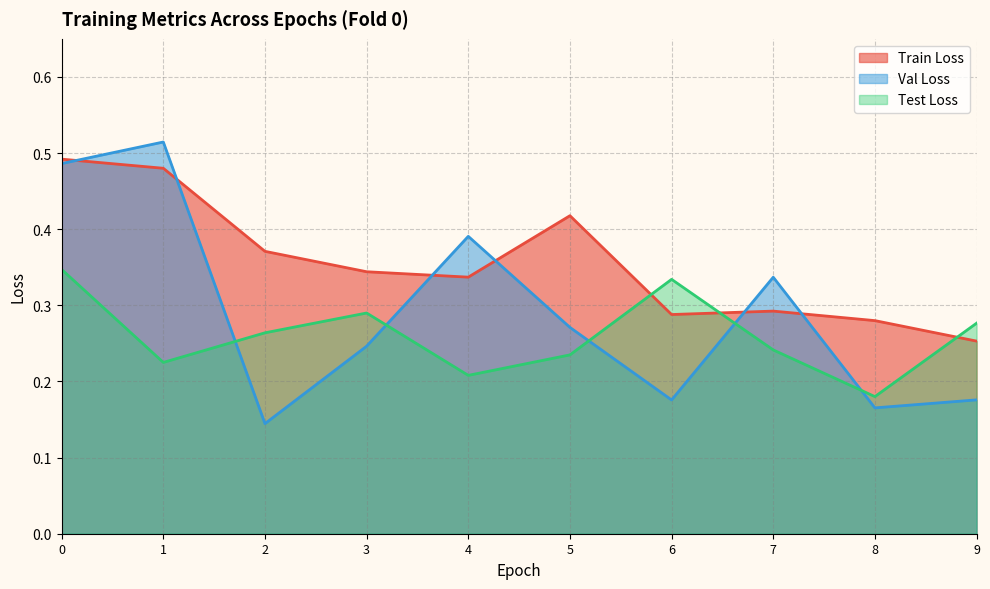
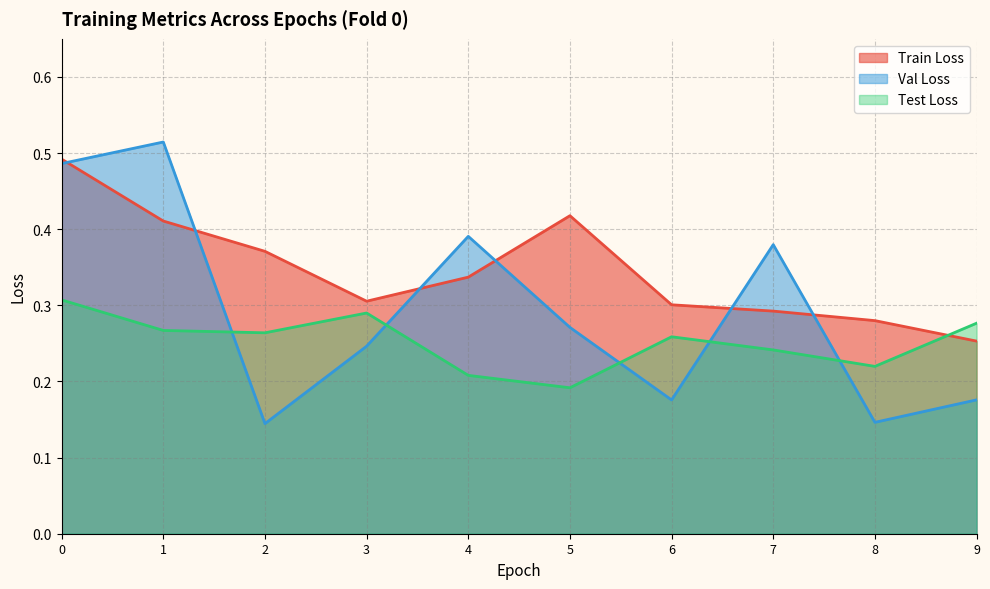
  {
    "Train Loss": {
      "0": 0.49,
-     "1": 0.48,
+     "1": 0.41,
      "2": 0.37,
-     "3": 0.34,
+     "3": 0.31,
      "4": 0.34,
      "5": 0.42,
-     "6": 0.29,
+     "6": 0.30,
      "7": 0.29,
      "8": 0.28,
      "9": 0.25
    },
    "Val Loss": {
      "0": 0.49,
      "1": 0.51,
      "2": 0.14,
      "3": 0.25,
      "4": 0.39,
      "5": 0.27,
      "6": 0.18,
-     "7": 0.34,
-     "8": 0.17,
+     "7": 0.38,
+     "8": 0.15,
      "9": 0.18
    },
    "Test Loss": {
-     "0": 0.35,
-     "1": 0.23,
+     "0": 0.31,
+     "1": 0.27,
      "2": 0.26,
      "3": 0.29,
      "4": 0.21,
-     "5": 0.23,
-     "6": 0.33,
+     "5": 0.19,
+     "6": 0.26,
      "7": 0.24,
-     "8": 0.18,
+     "8": 0.22,
      "9": 0.28
    }
  }
